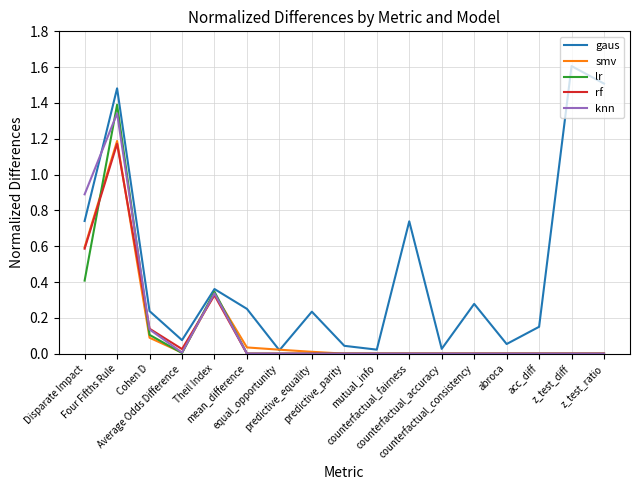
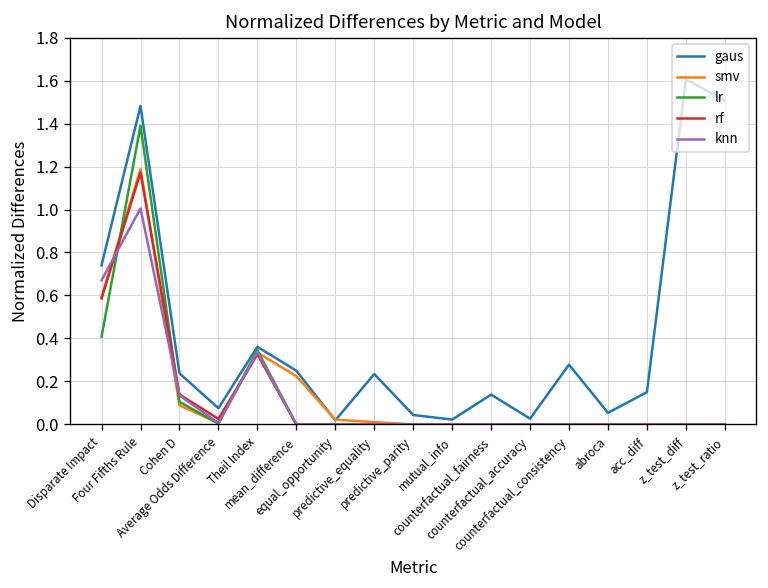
  {
    "gaus": {
      "Disparate Impact": 0.74,
      "Four Fifths Rule": 1.48,
      "Cohen D": 0.24,
      "Average Odds Difference": 0.08,
      "Theil Index": 0.36,
      "mean_difference": 0.25,
      "predictive_equality": 0.23,
      "predictive_parity": 0.04,
      "mutual_info": 0.02,
-     "counterfactual_fairness": 0.74,
+     "counterfactual_fairness": 0.14,
      "counterfactual_accuracy": 0.03,
      "counterfactual_consistency": 0.28,
      "abroca": 0.05,
      "acc_diff": 0.15
    },
    "smv": {
      "Four Fifths Rule": 1.19,
      "Cohen D": 0.09,
-     "mean_difference": 0.03
+     "mean_difference": 0.22
    },
    "lr": {
      "Disparate Impact": 0.41,
      "Four Fifths Rule": 1.39,
      "Cohen D": 0.10
    },
    "rf": {
      "Four Fifths Rule": 1.17,
      "Average Odds Difference": 0.03
    },
    "knn": {
-     "Disparate Impact": 0.89,
-     "Four Fifths Rule": 1.34
+     "Disparate Impact": 0.67,
+     "Four Fifths Rule": 1.01
    }
  }
